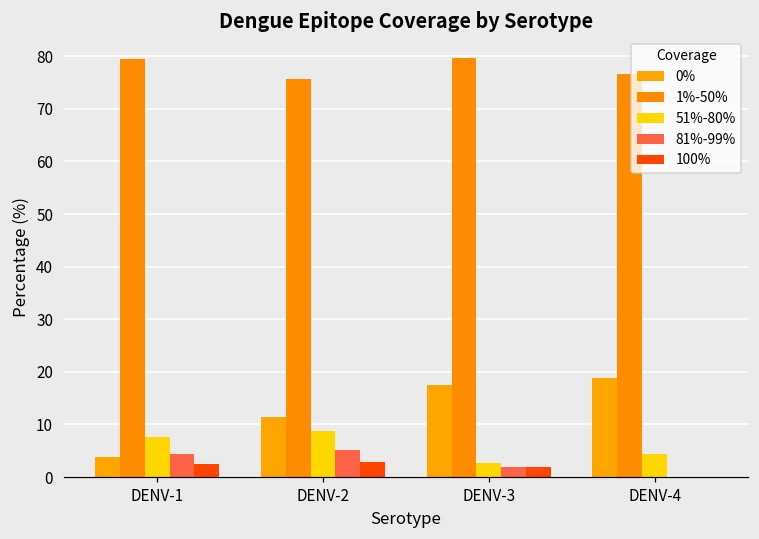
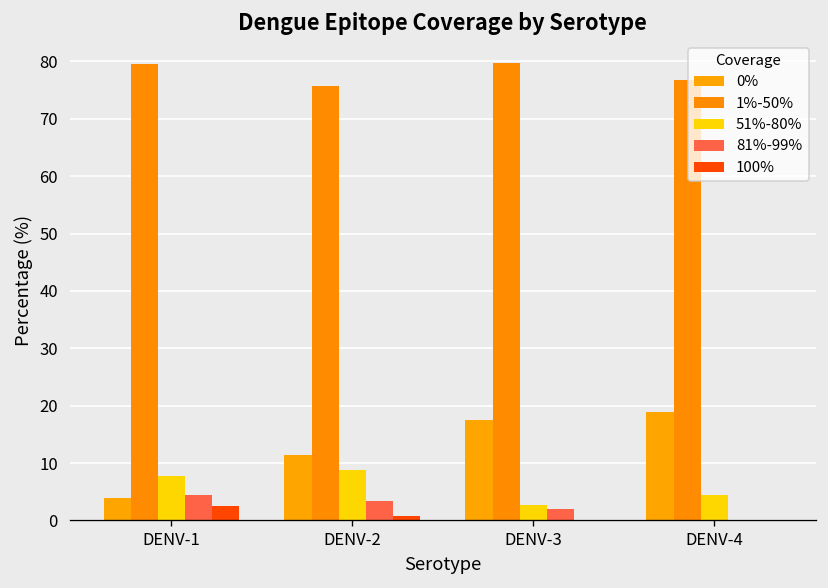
  {
    "81%-99%": {
      "DENV-1": 4,
-     "DENV-2": 5,
+     "DENV-2": 3,
      "DENV-3": 2,
      "DENV-4": 0
    },
    "100%": {
      "DENV-1": 3,
-     "DENV-2": 3,
-     "DENV-3": 2,
+     "DENV-2": 1,
+     "DENV-3": 0,
      "DENV-4": 0
    }
  }
